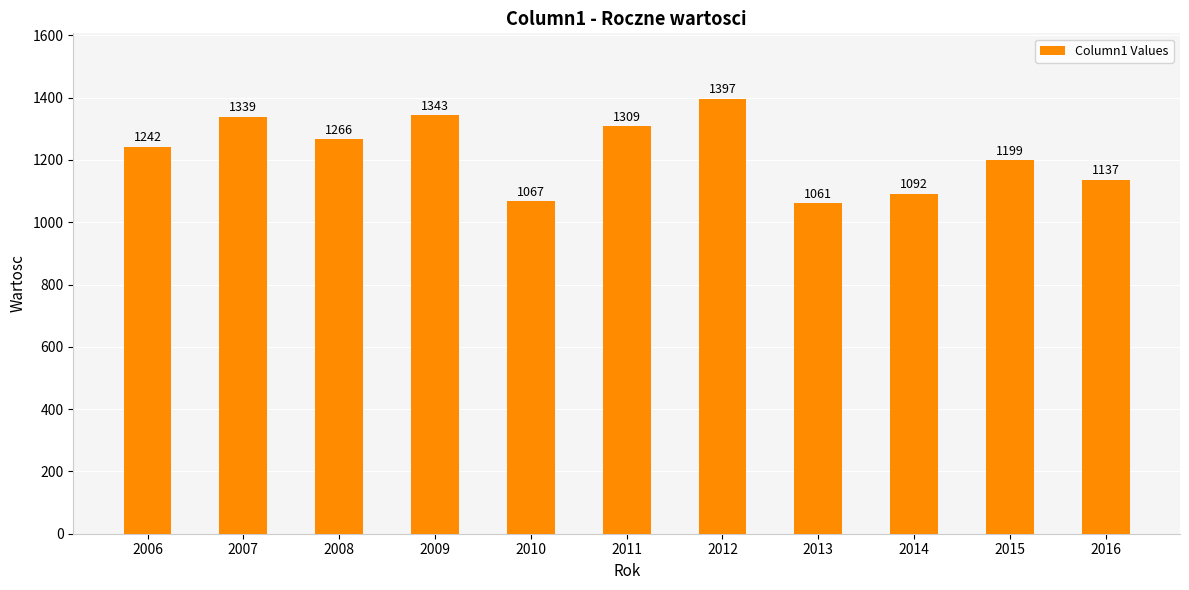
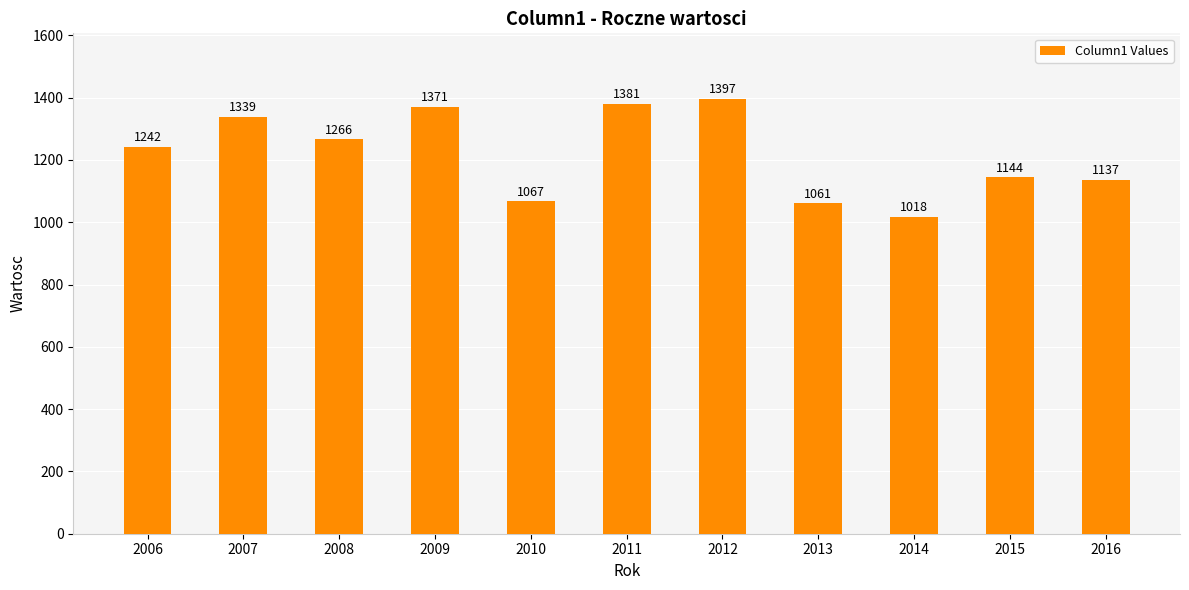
  {
    "2006": 1242,
    "2007": 1339,
    "2008": 1266,
-   "2009": 1343,
+   "2009": 1371,
    "2010": 1067,
-   "2011": 1309,
+   "2011": 1381,
    "2012": 1397,
    "2013": 1061,
-   "2014": 1092,
-   "2015": 1199,
+   "2014": 1018,
+   "2015": 1144,
    "2016": 1137
  }
